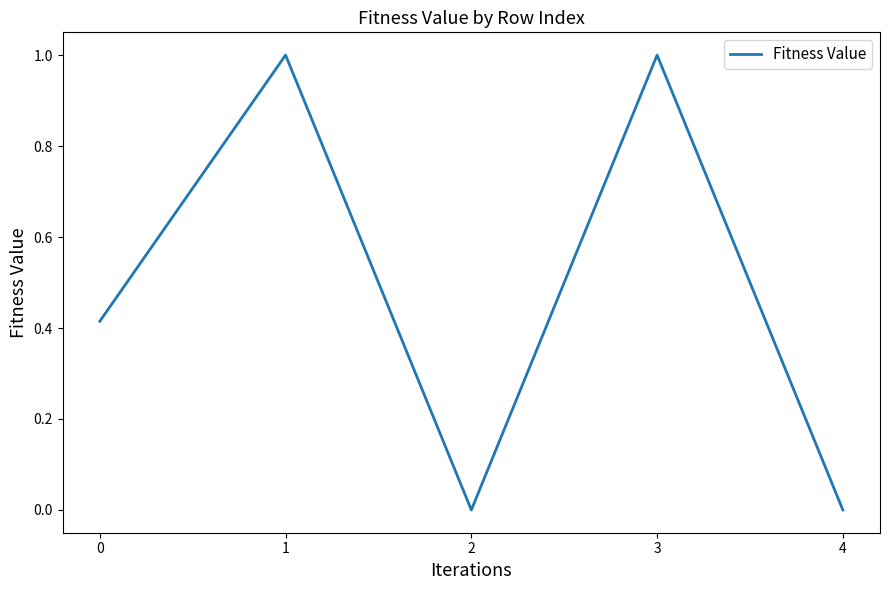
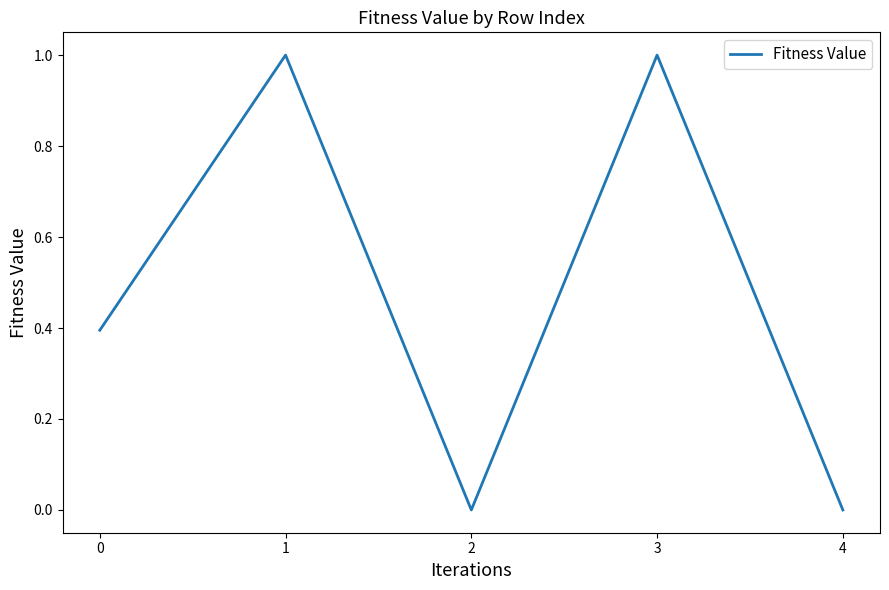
  {
-   "0": 0.41,
+   "0": 0.40,
    "1": 1.00,
    "2": 0.00,
    "3": 1.00,
    "4": 0.00
  }
